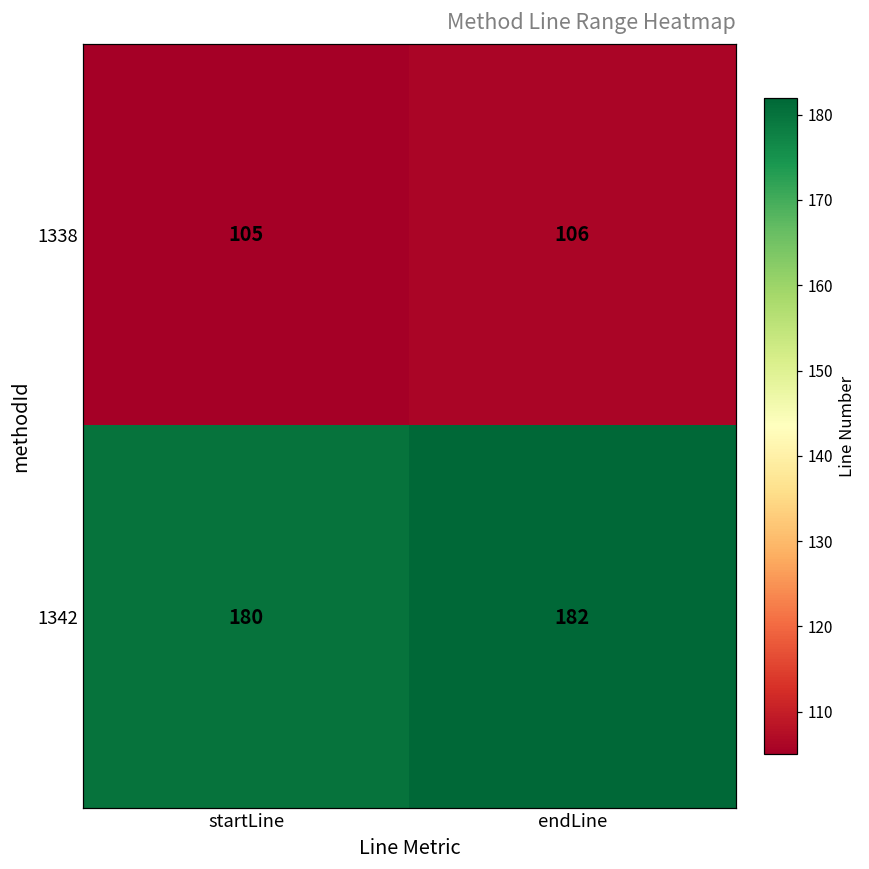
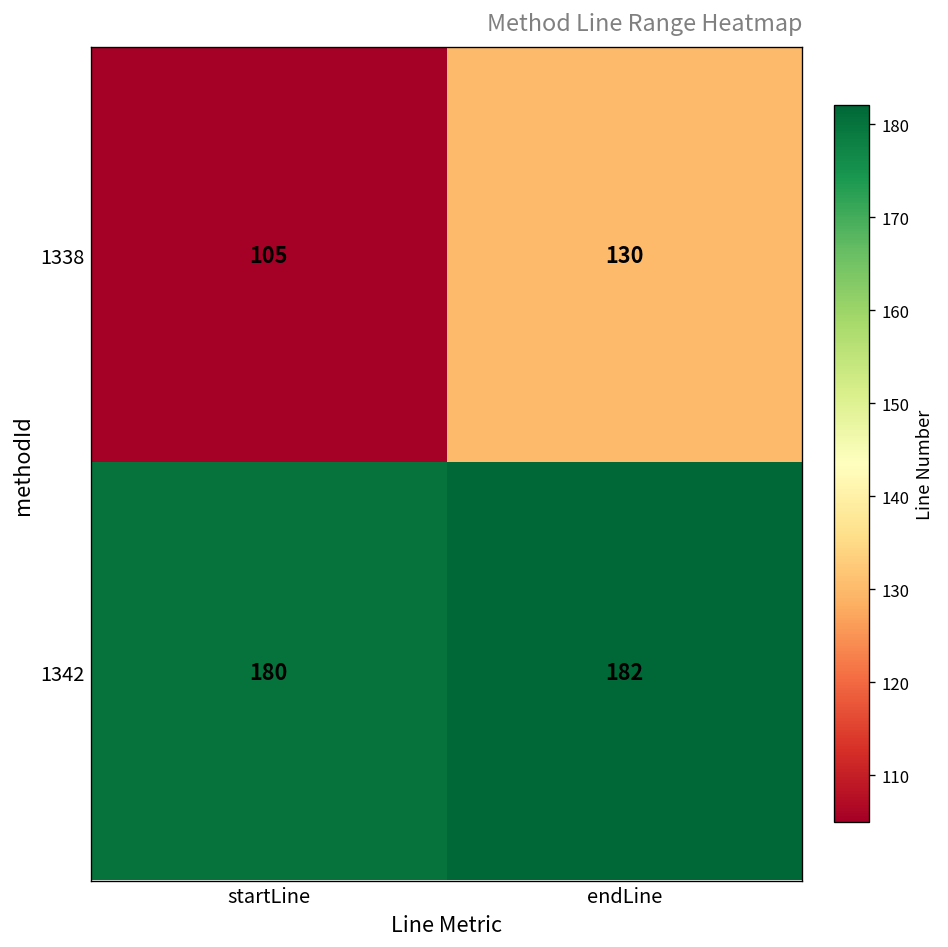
  {
    "1338": {
      "startLine": 105,
-     "endLine": 106
+     "endLine": 130
    },
    "1342": {
      "startLine": 180,
      "endLine": 182
    }
  }
